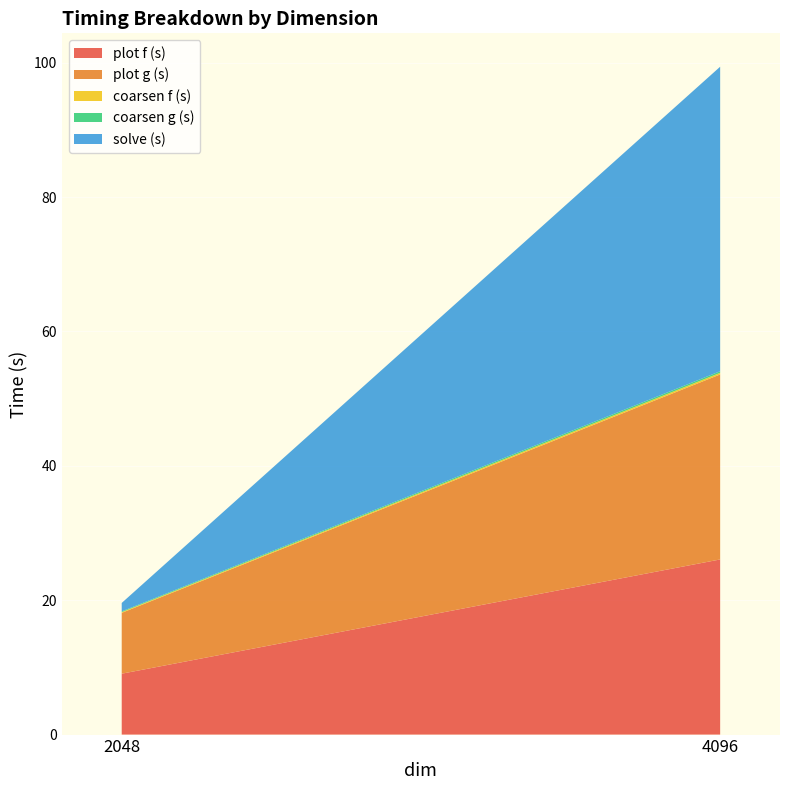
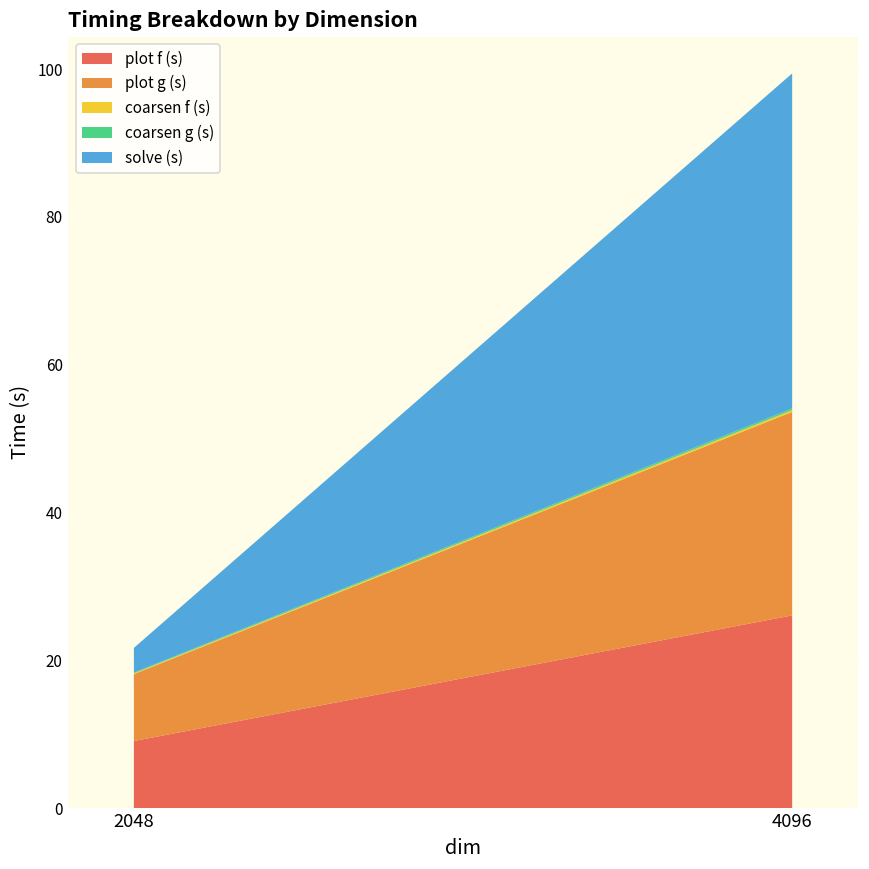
  {
    "solve (s)": {
-     "2048": 1,
+     "2048": 3,
      "4096": 45
    }
  }
